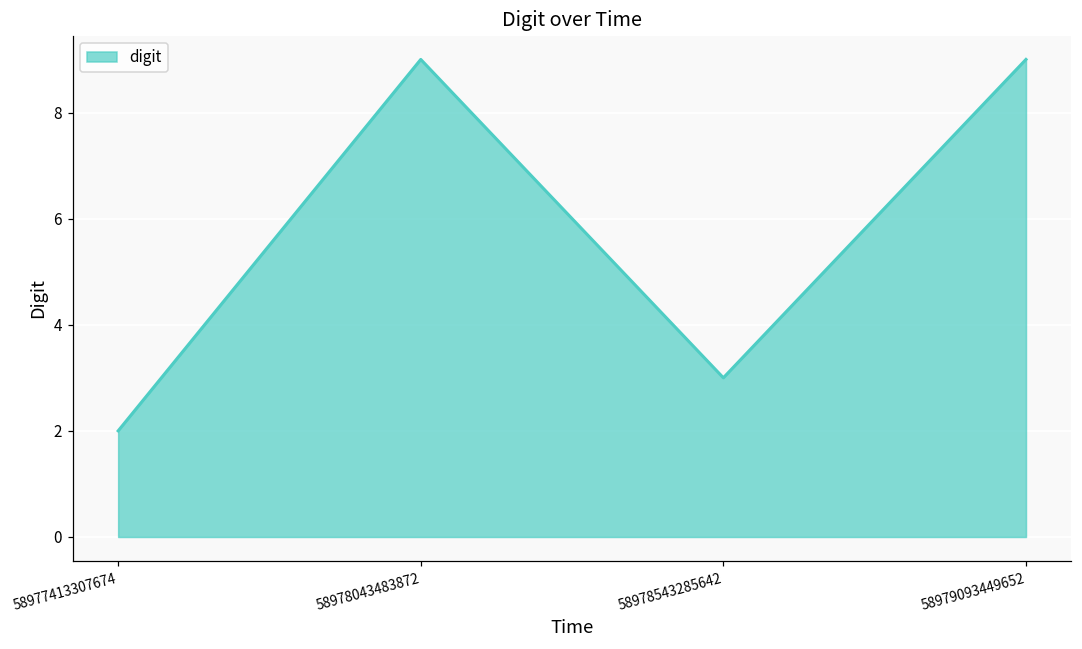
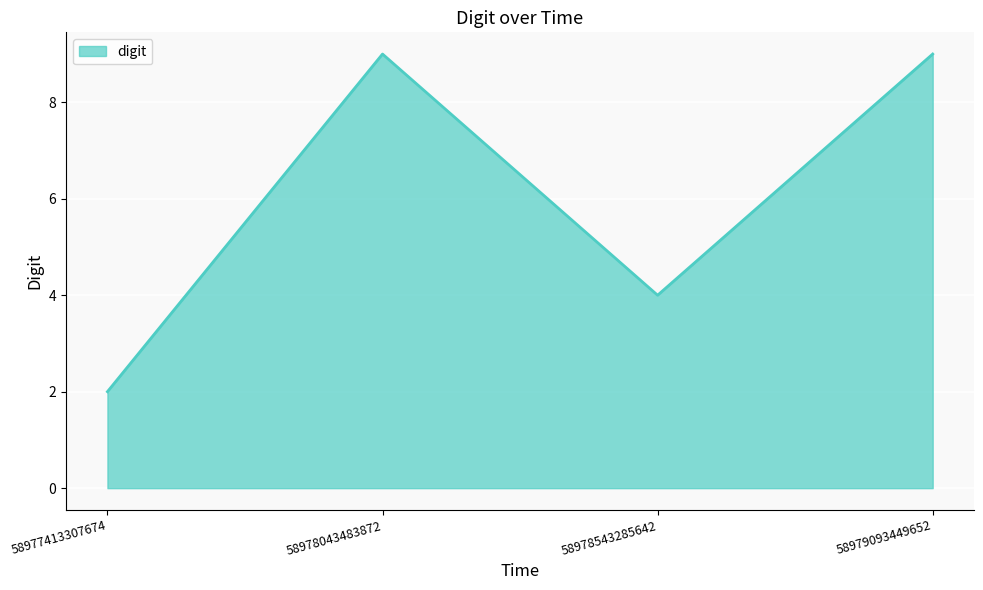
  {
    "58977413307674": 2,
    "58978043483872": 9,
-   "58978543285642": 3,
+   "58978543285642": 4,
    "58979093449652": 9
  }
